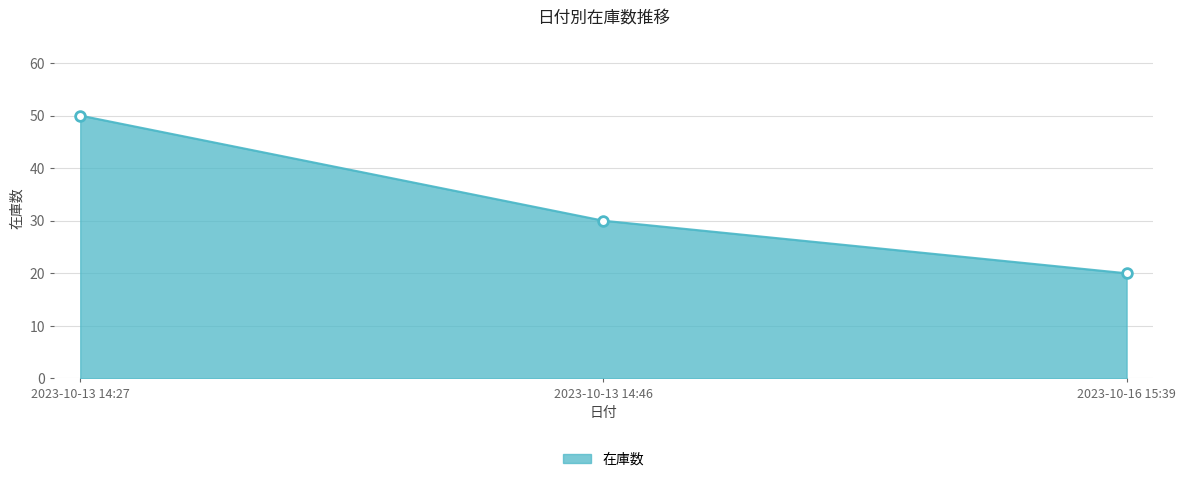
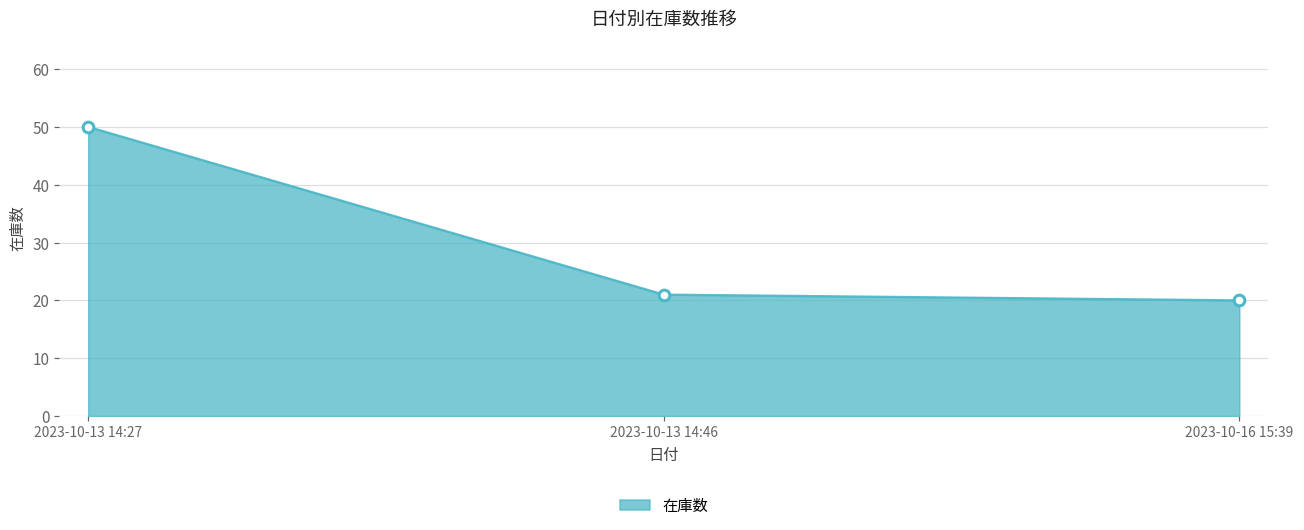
  {
    "2023-10-13 14:27": 50,
-   "2023-10-13 14:46": 30,
+   "2023-10-13 14:46": 21,
    "2023-10-16 15:39": 20
  }
